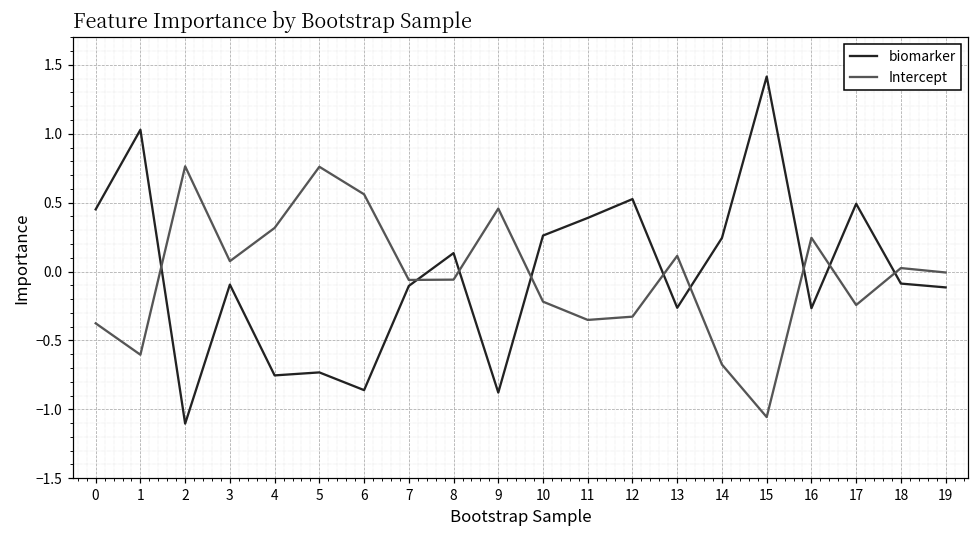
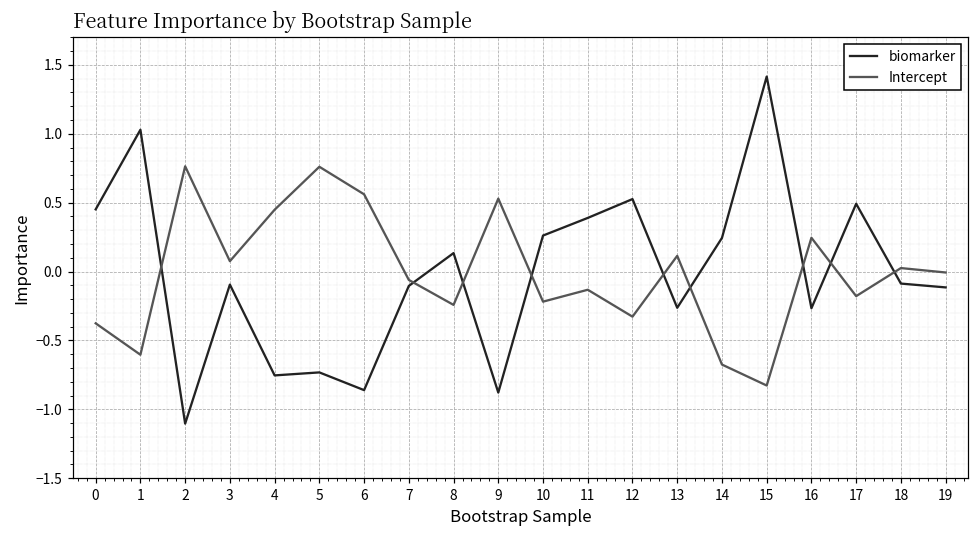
  {
    "biomarker": {
      "0": 0.45,
      "1": 1.03,
      "2": -1.10,
      "3": -0.09,
      "4": -0.75,
      "5": -0.73,
      "6": -0.86,
      "7": -0.10,
      "8": 0.13,
      "9": -0.88,
      "10": 0.26,
      "11": 0.39,
      "12": 0.53,
      "13": -0.26,
      "14": 0.24,
      "15": 1.42,
      "16": -0.27,
      "17": 0.49,
      "18": -0.09,
      "19": -0.12
    },
    "Intercept": {
      "0": -0.38,
      "1": -0.60,
      "2": 0.76,
      "3": 0.08,
-     "4": 0.32,
+     "4": 0.45,
      "5": 0.76,
      "6": 0.56,
      "7": -0.06,
-     "8": -0.06,
-     "9": 0.46,
+     "8": -0.24,
+     "9": 0.53,
      "10": -0.22,
-     "11": -0.35,
+     "11": -0.13,
      "12": -0.33,
      "13": 0.11,
      "14": -0.68,
-     "15": -1.06,
+     "15": -0.83,
      "16": 0.25,
-     "17": -0.24,
+     "17": -0.18,
      "18": 0.03,
      "19": -0.01
    }
  }
